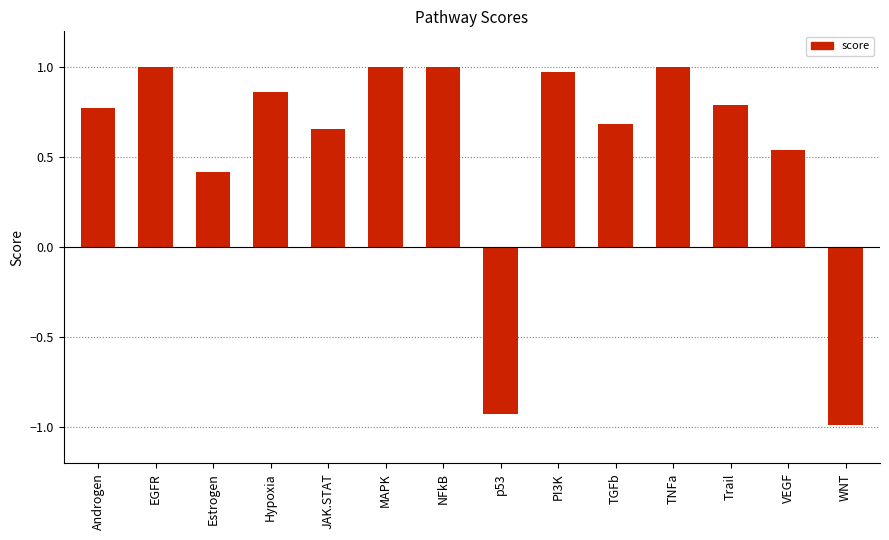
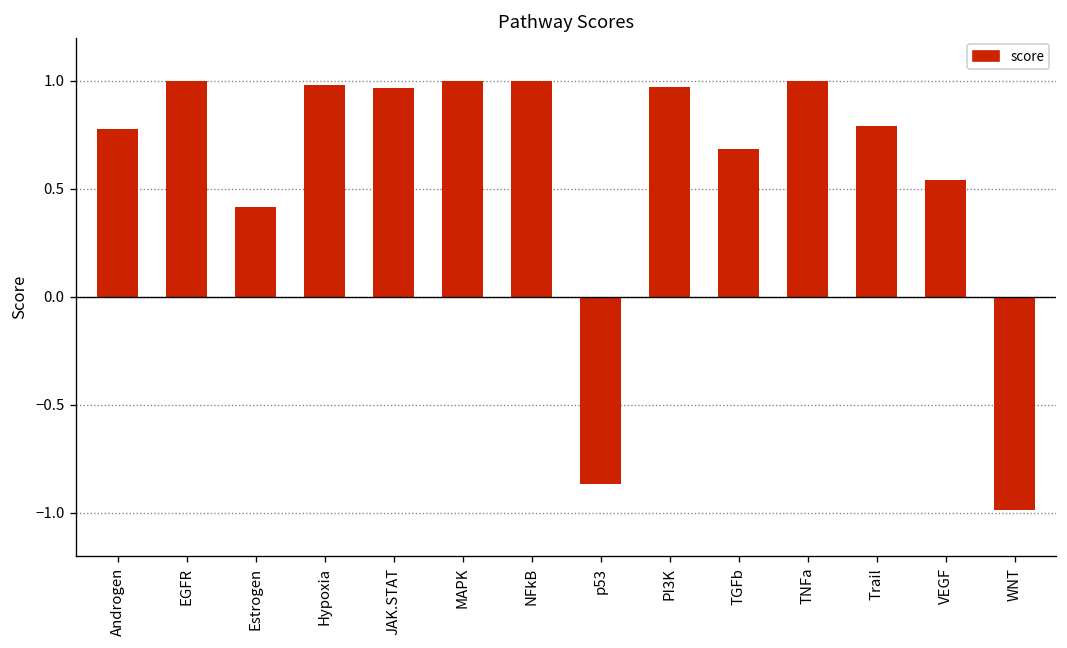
  {
    "Androgen": 0.78,
    "EGFR": 1.00,
    "Estrogen": 0.42,
-   "Hypoxia": 0.86,
-   "JAK.STAT": 0.66,
+   "Hypoxia": 0.98,
+   "JAK.STAT": 0.97,
    "MAPK": 1.00,
    "NFkB": 1.00,
-   "p53": -0.92,
+   "p53": -0.87,
    "PI3K": 0.97,
    "TGFb": 0.68,
    "TNFa": 1.00,
    "Trail": 0.79,
    "VEGF": 0.54,
    "WNT": -0.99
  }
